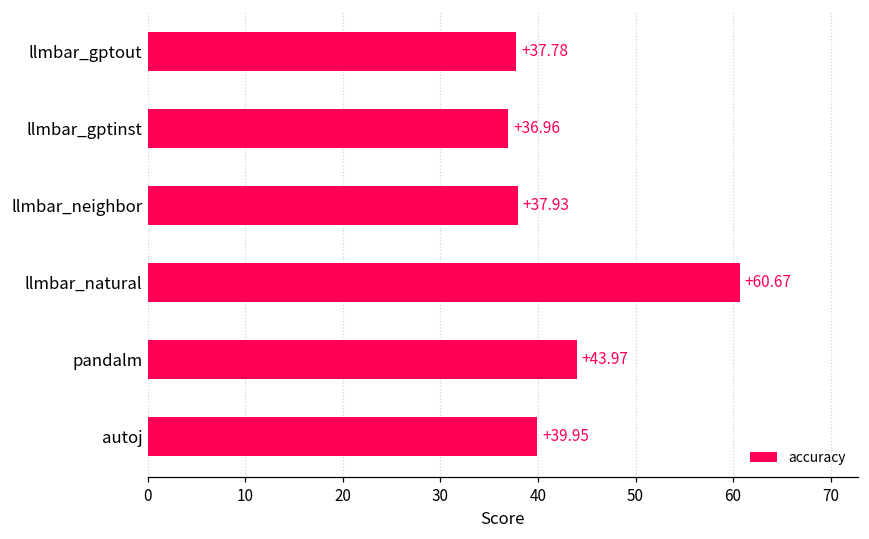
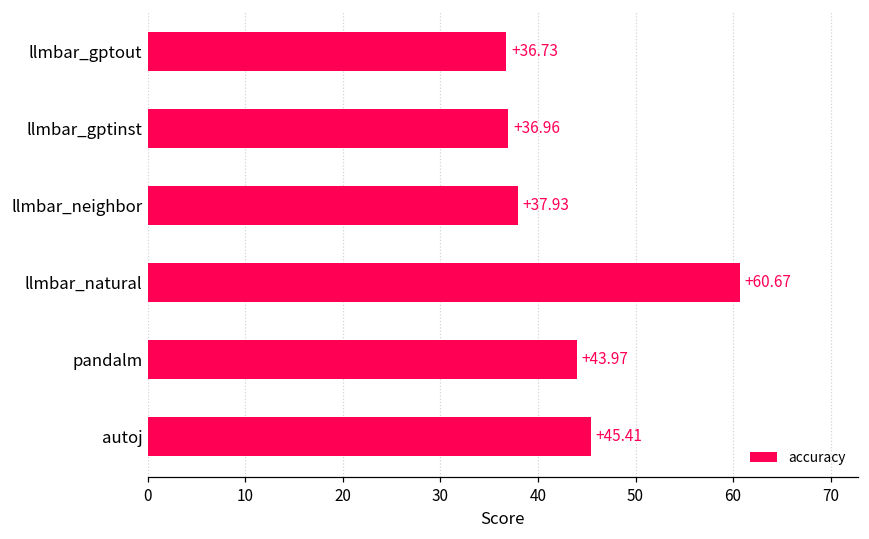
  {
-   "llmbar_gptout": "+37.78",
+   "llmbar_gptout": "+36.73",
    "llmbar_gptinst": "+36.96",
    "llmbar_neighbor": "+37.93",
    "llmbar_natural": "+60.67",
    "pandalm": "+43.97",
-   "autoj": "+39.95"
+   "autoj": "+45.41"
  }
